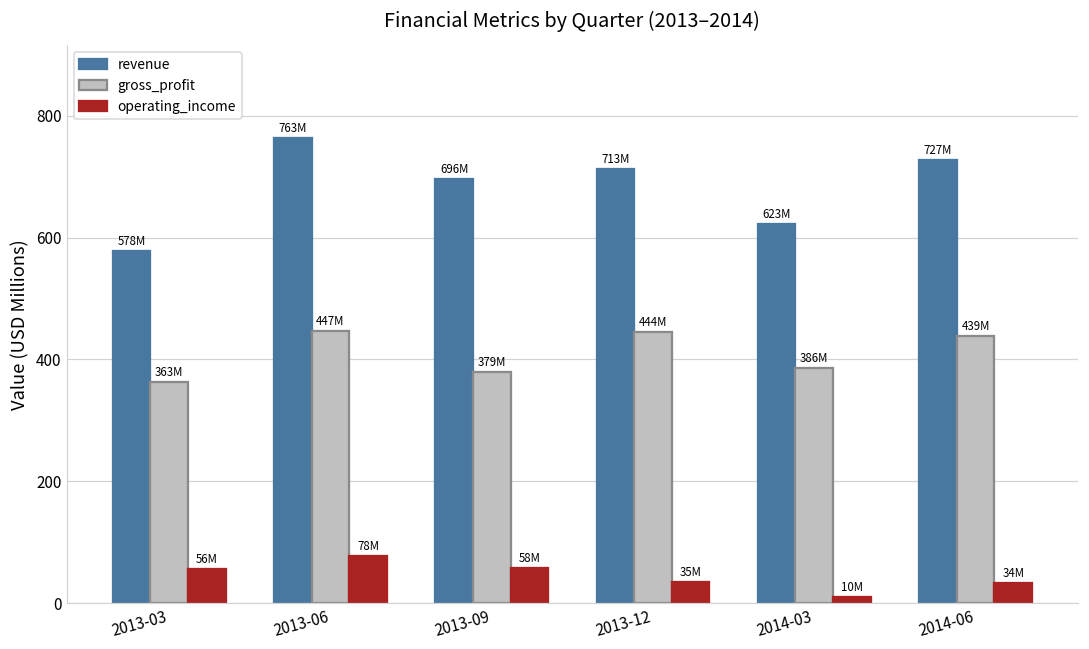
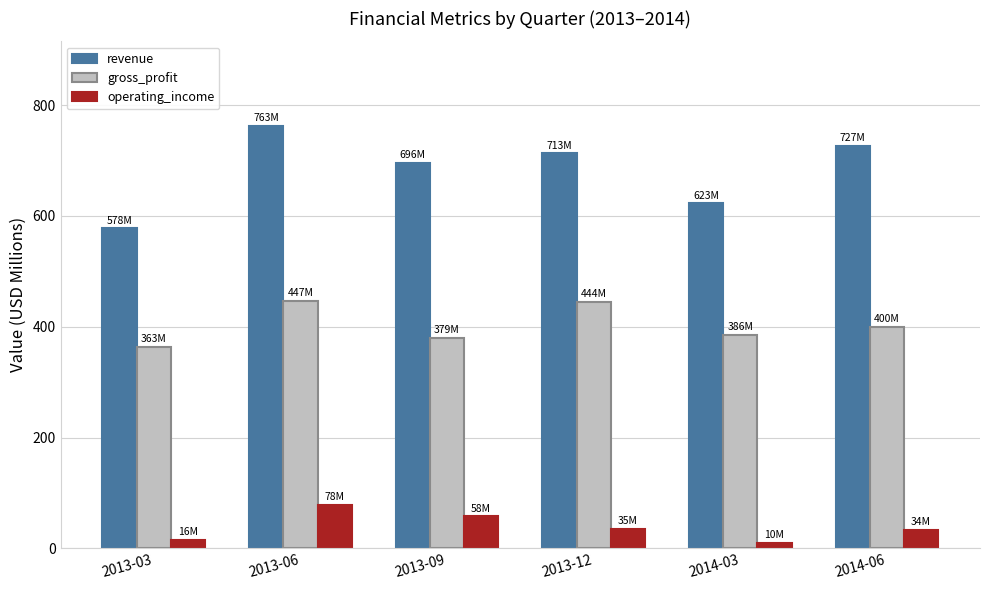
  {
    "revenue": {
      "2013-03": "578M",
      "2013-06": "763M",
      "2013-09": "696M",
      "2013-12": "713M",
      "2014-03": "623M",
      "2014-06": "727M"
    },
    "gross_profit": {
      "2013-03": "363M",
      "2013-06": "447M",
      "2013-09": "379M",
      "2013-12": "444M",
      "2014-03": "386M",
-     "2014-06": "439M"
+     "2014-06": "400M"
    },
    "operating_income": {
-     "2013-03": "56M",
+     "2013-03": "16M",
      "2013-06": "78M",
      "2013-09": "58M",
      "2013-12": "35M",
      "2014-03": "10M",
      "2014-06": "34M"
    }
  }
